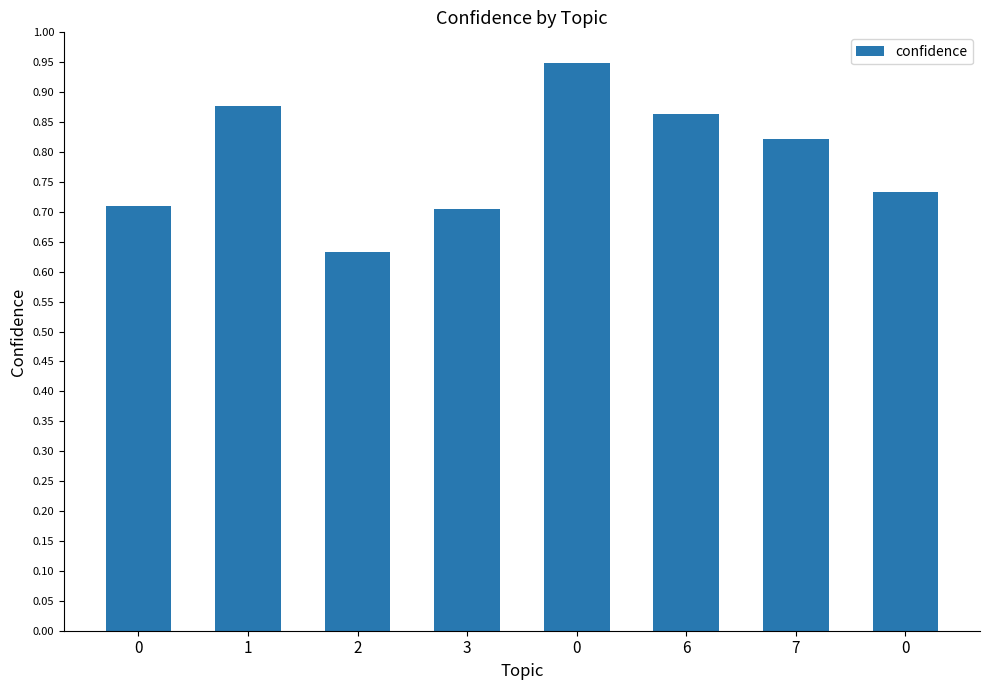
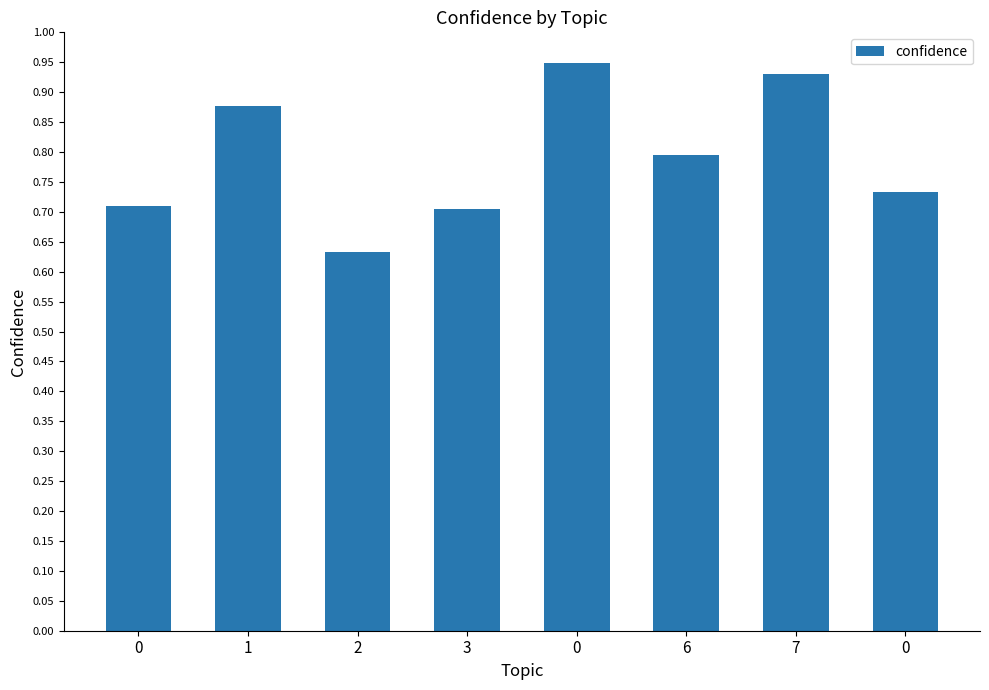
  {
    "1": 0.88,
    "2": 0.63,
    "3": 0.71,
-   "6": 0.86,
-   "7": 0.82
+   "6": 0.79,
+   "7": 0.93
  }
